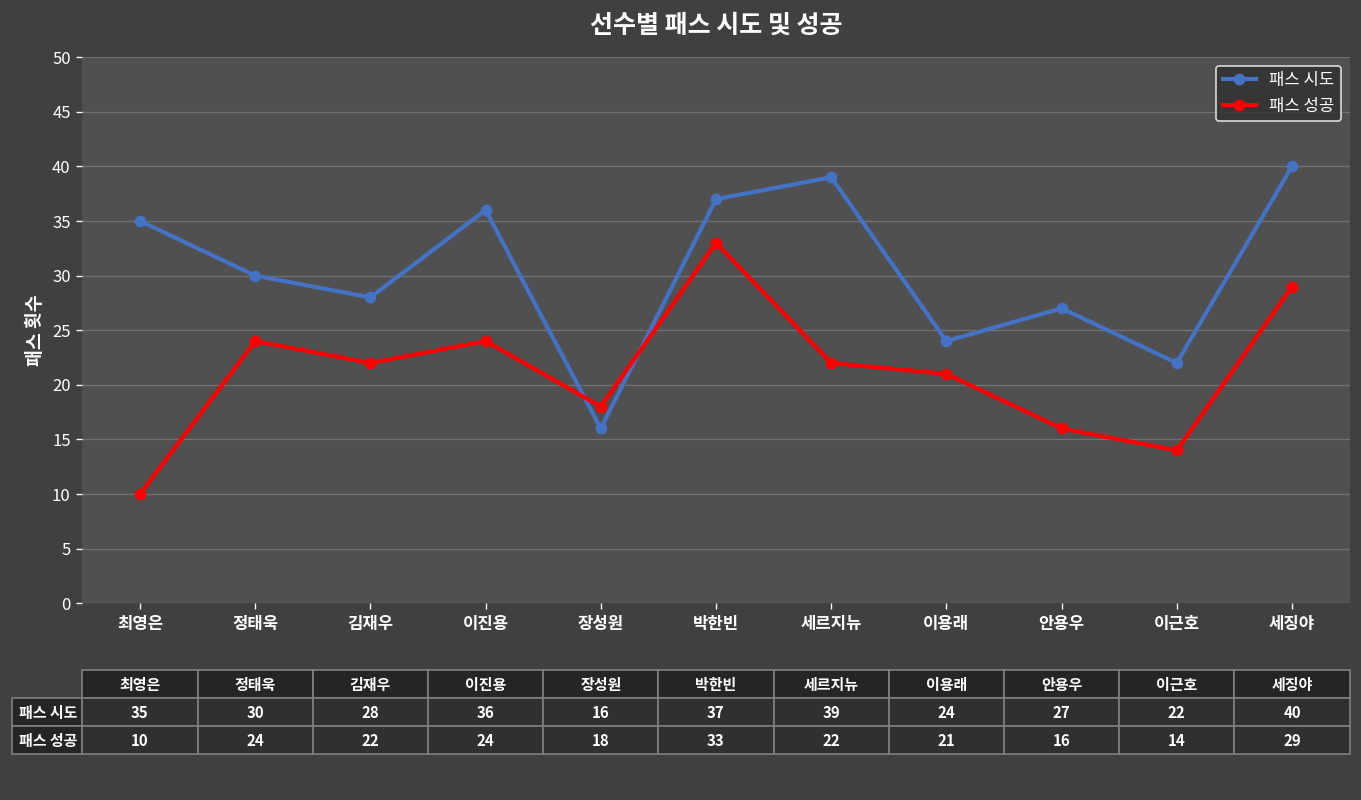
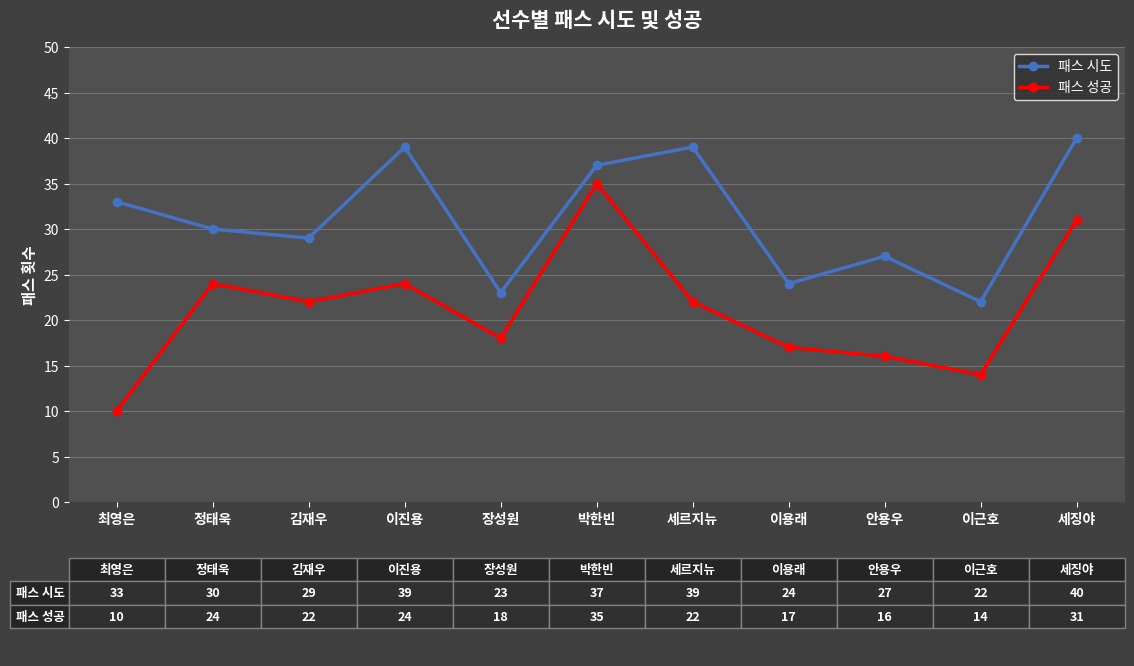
  {
    "패스 시도": {
-     "최영은": 35,
-     "김재우": 28,
-     "이진용": 36,
-     "장성원": 16
+     "최영은": 33,
+     "김재우": 29,
+     "이진용": 39,
+     "장성원": 23
    },
    "패스 성공": {
-     "박한빈": 33,
-     "이용래": 21,
-     "세징야": 29
+     "박한빈": 35,
+     "이용래": 17,
+     "세징야": 31
    }
  }
